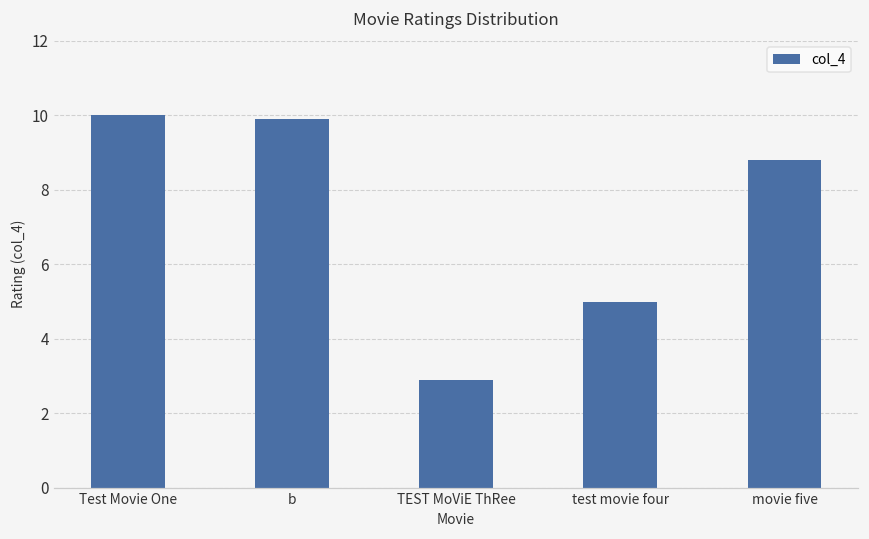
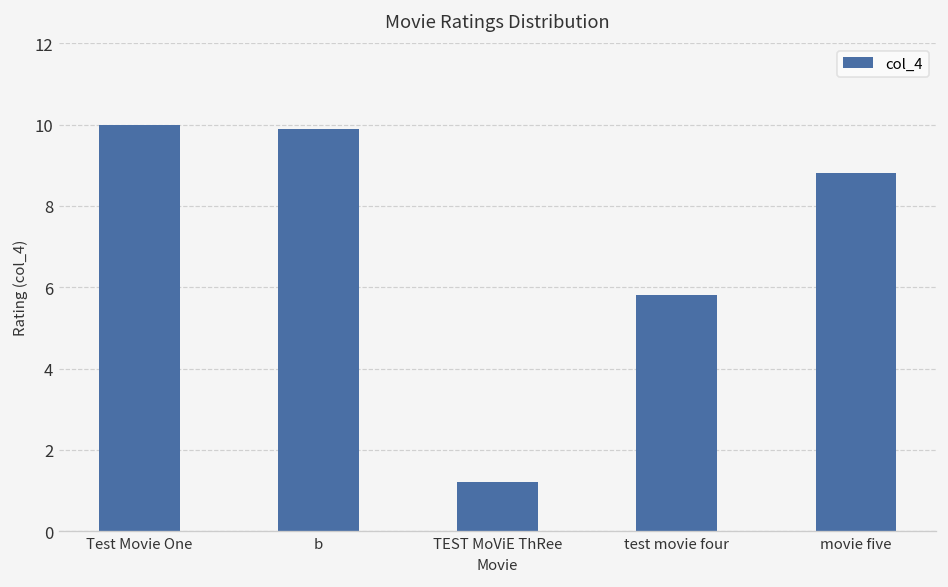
  {
    "Test Movie One": 10.0,
    "b": 9.9,
-   "TEST MoViE ThRee": 2.9,
-   "test movie four": 5.0,
+   "TEST MoViE ThRee": 1.2,
+   "test movie four": 5.8,
    "movie five": 8.8
  }
